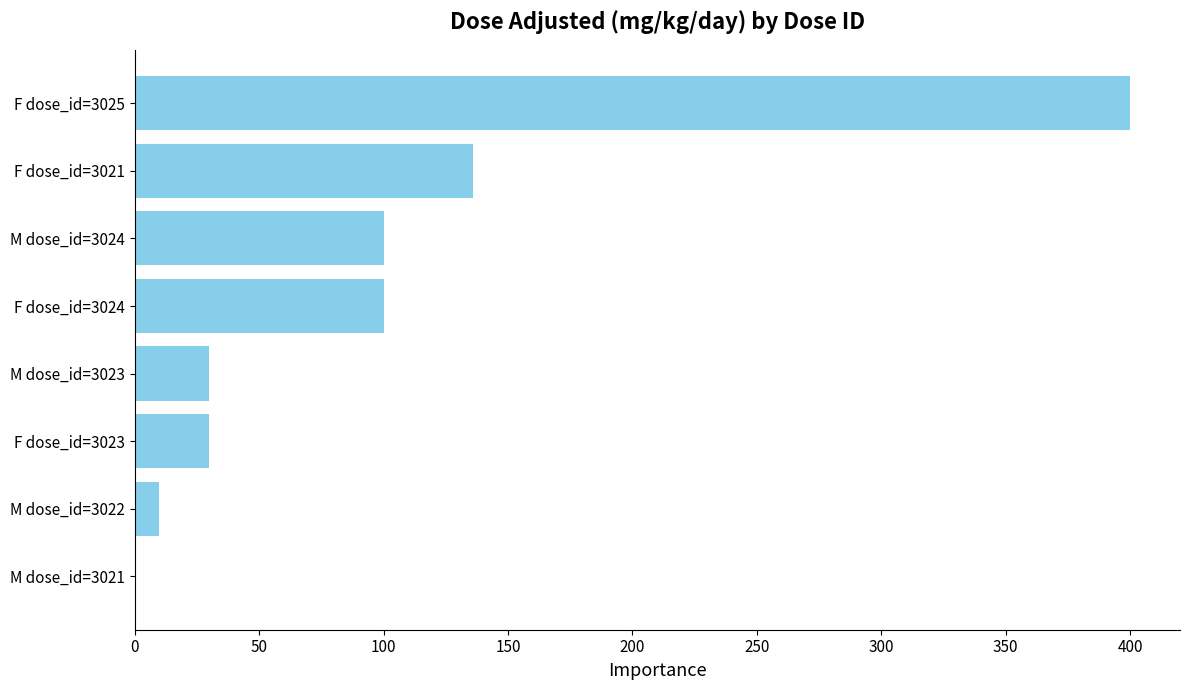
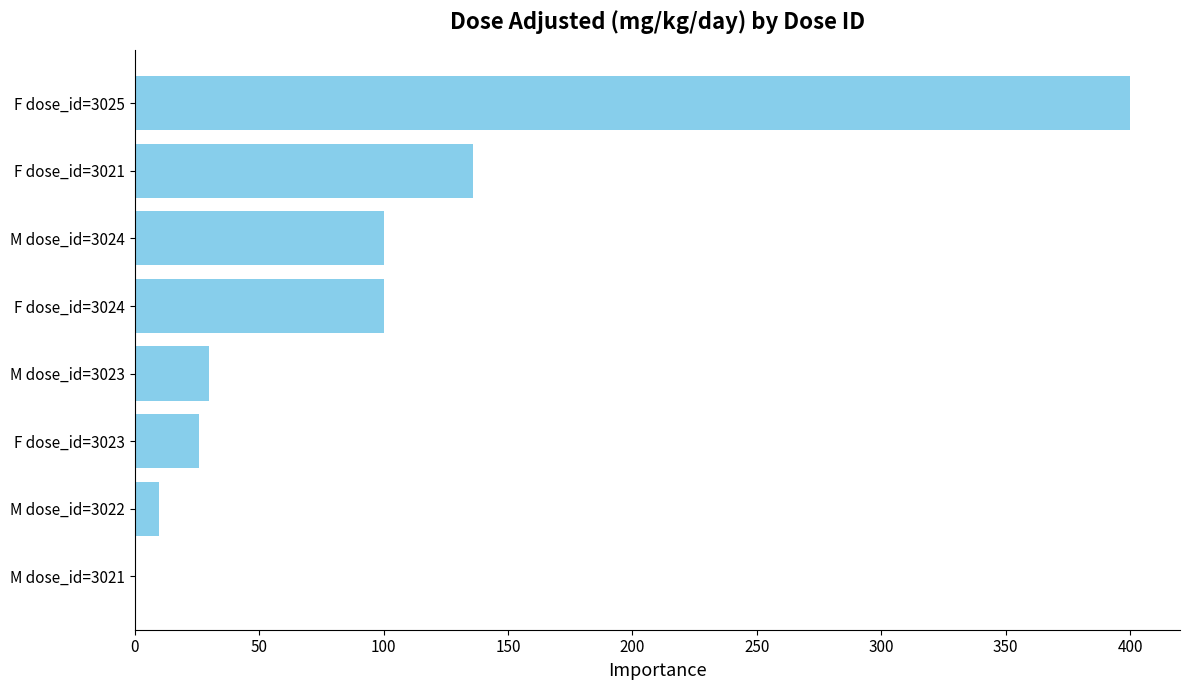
  {
    "F dose_id=3025": 400,
    "F dose_id=3021": 136,
    "M dose_id=3024": 100,
    "F dose_id=3024": 100,
    "M dose_id=3023": 30,
-   "F dose_id=3023": 30,
+   "F dose_id=3023": 26,
    "M dose_id=3022": 10,
    "M dose_id=3021": 0
  }
